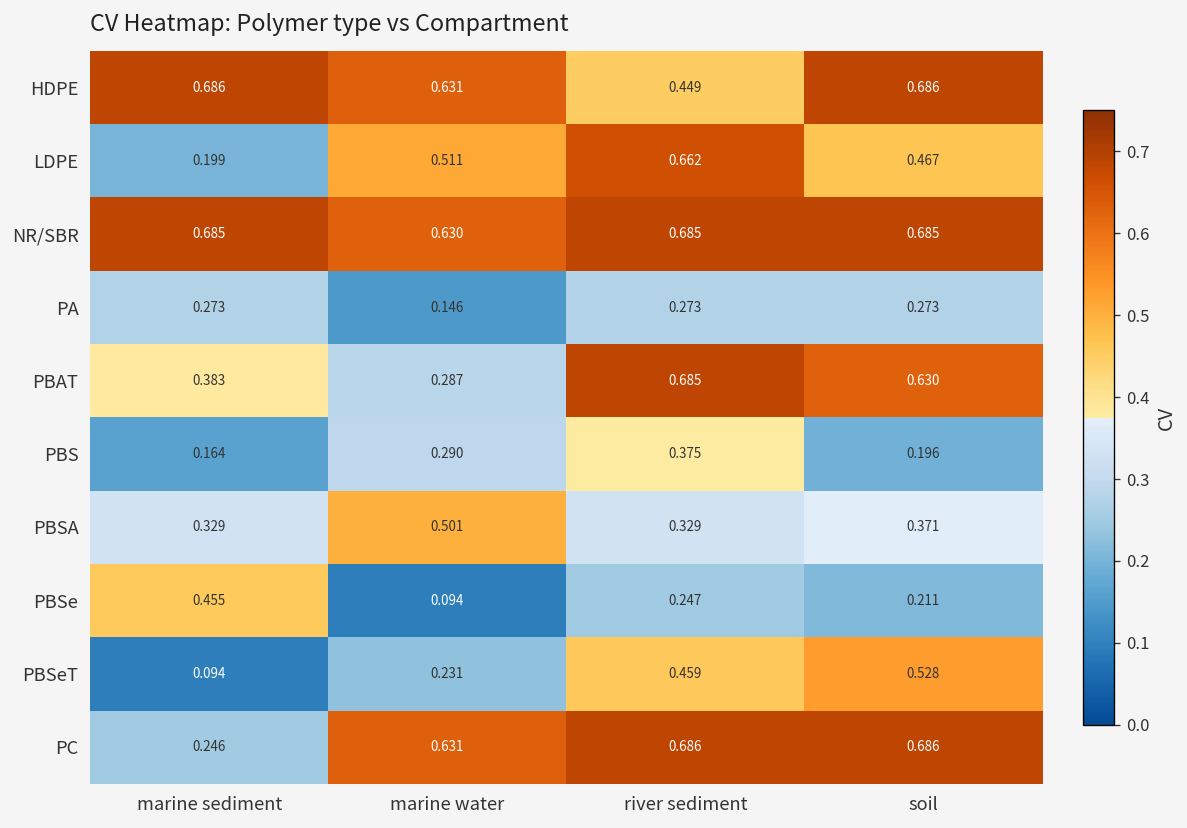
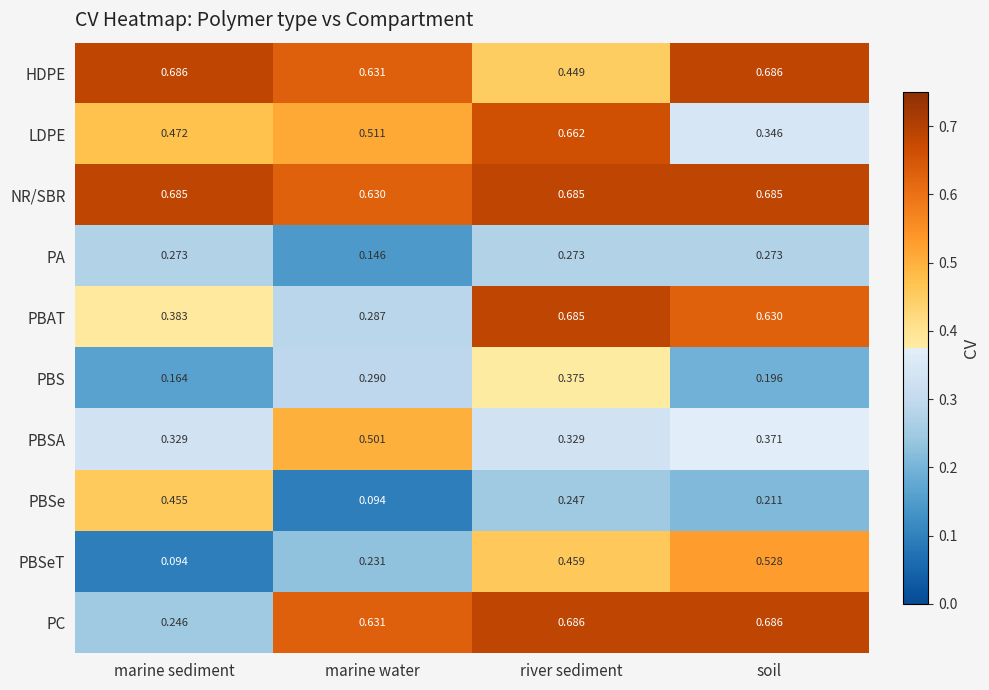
  {
    "HDPE": {
      "marine sediment": 0.686,
      "marine water": 0.631,
      "river sediment": 0.449,
      "soil": 0.686
    },
    "LDPE": {
-     "marine sediment": 0.199,
+     "marine sediment": 0.472,
      "marine water": 0.511,
      "river sediment": 0.662,
-     "soil": 0.467
+     "soil": 0.346
    },
    "NR/SBR": {
      "marine sediment": 0.685,
      "marine water": 0.630,
      "river sediment": 0.685,
      "soil": 0.685
    },
    "PA": {
      "marine sediment": 0.273,
      "marine water": 0.146,
      "river sediment": 0.273,
      "soil": 0.273
    },
    "PBAT": {
      "marine sediment": 0.383,
      "marine water": 0.287,
      "river sediment": 0.685,
      "soil": 0.630
    },
    "PBS": {
      "marine sediment": 0.164,
      "marine water": 0.290,
      "river sediment": 0.375,
      "soil": 0.196
    },
    "PBSA": {
      "marine sediment": 0.329,
      "marine water": 0.501,
      "river sediment": 0.329,
      "soil": 0.371
    },
    "PBSe": {
      "marine sediment": 0.455,
      "marine water": 0.094,
      "river sediment": 0.247,
      "soil": 0.211
    },
    "PBSeT": {
      "marine sediment": 0.094,
      "marine water": 0.231,
      "river sediment": 0.459,
      "soil": 0.528
    },
    "PC": {
      "marine sediment": 0.246,
      "marine water": 0.631,
      "river sediment": 0.686,
      "soil": 0.686
    }
  }
